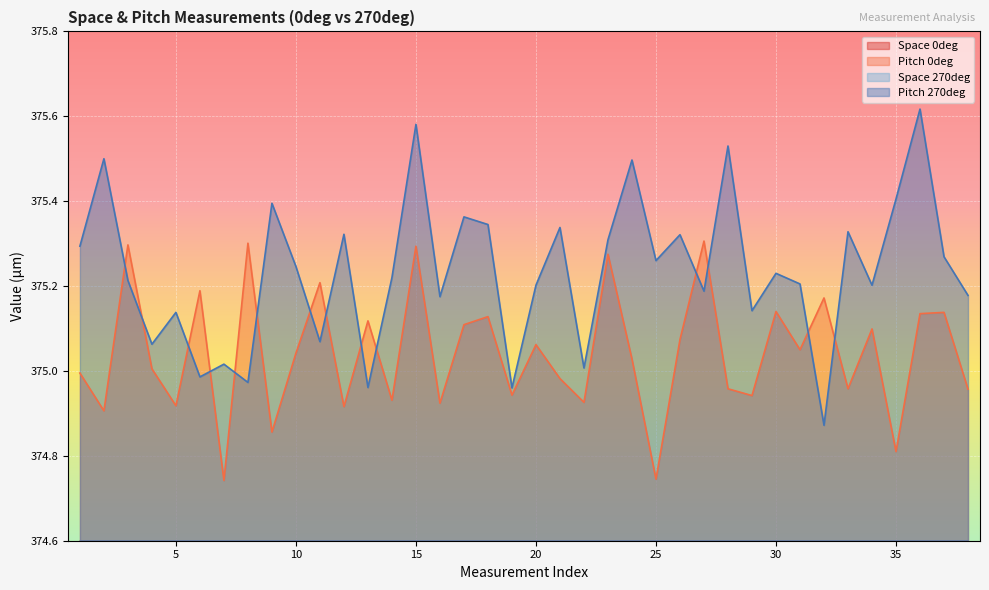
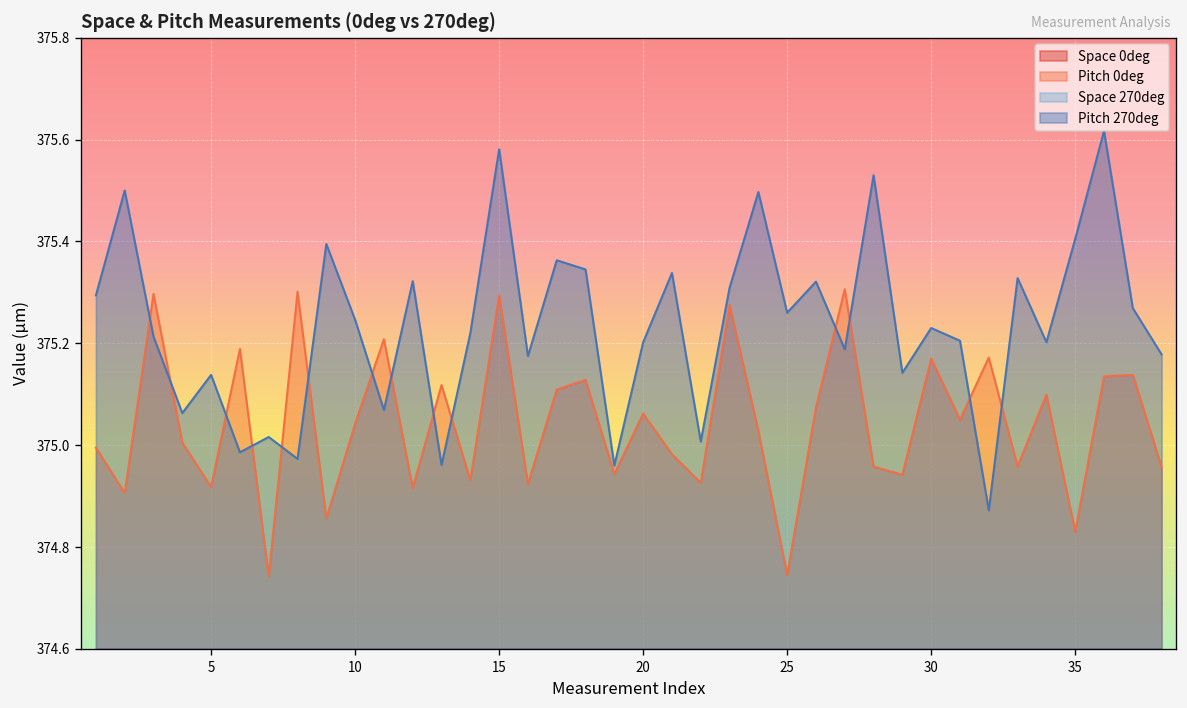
  {
    "Pitch 0deg": {
      "5": 374.92,
      "10": 375.04,
      "15": 375.29,
      "20": 375.06,
      "25": 374.75,
-     "30": 375.14,
-     "35": 374.81
+     "30": 375.17,
+     "35": 374.83
    }
  }
